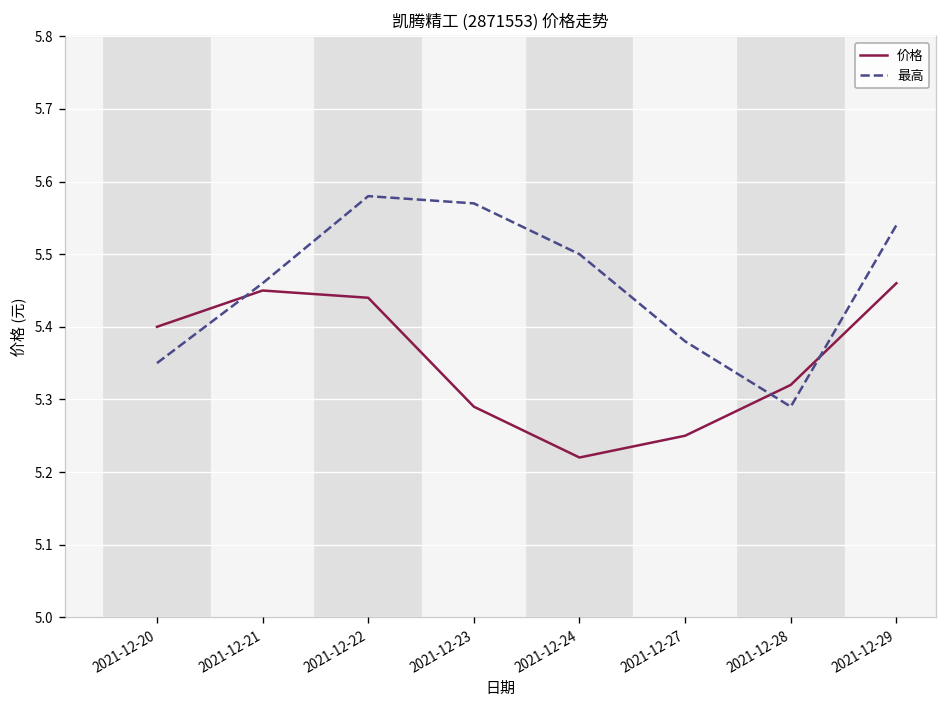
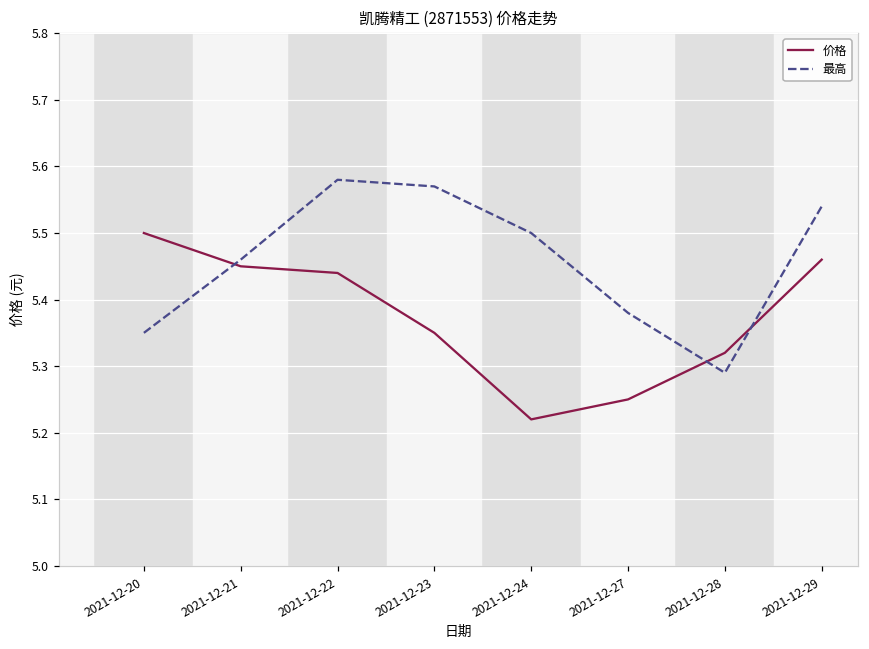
  {
    "价格": {
-     "2021-12-20": 5.4,
+     "2021-12-20": 5.5,
      "2021-12-21": 5.45,
      "2021-12-22": 5.44,
-     "2021-12-23": 5.29,
+     "2021-12-23": 5.35,
      "2021-12-24": 5.22,
      "2021-12-27": 5.25,
      "2021-12-28": 5.32,
      "2021-12-29": 5.46
    },
    "最高": {
      "2021-12-20": 5.35,
      "2021-12-21": 5.46,
      "2021-12-22": 5.58,
      "2021-12-23": 5.57,
      "2021-12-24": 5.50,
      "2021-12-27": 5.38,
      "2021-12-28": 5.29,
      "2021-12-29": 5.54
    }
  }
